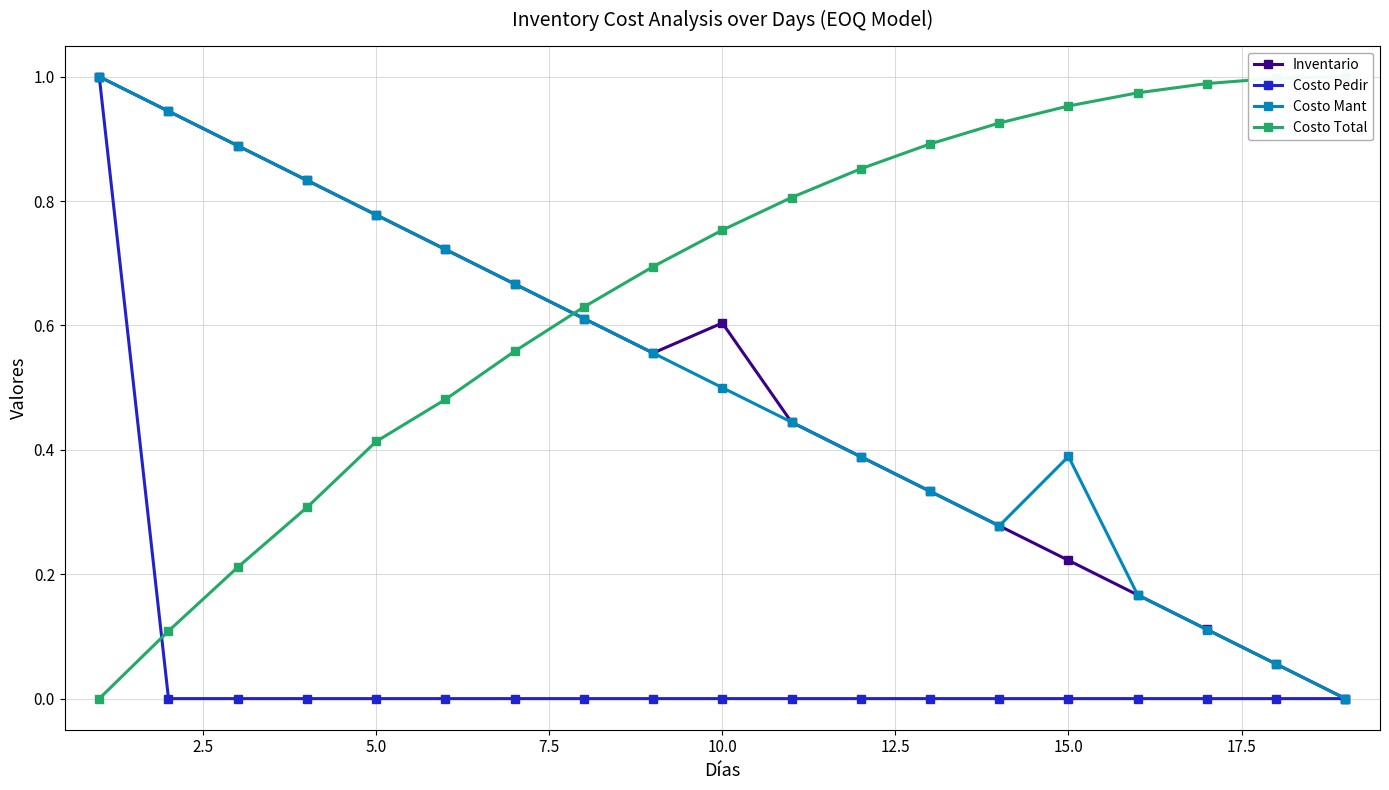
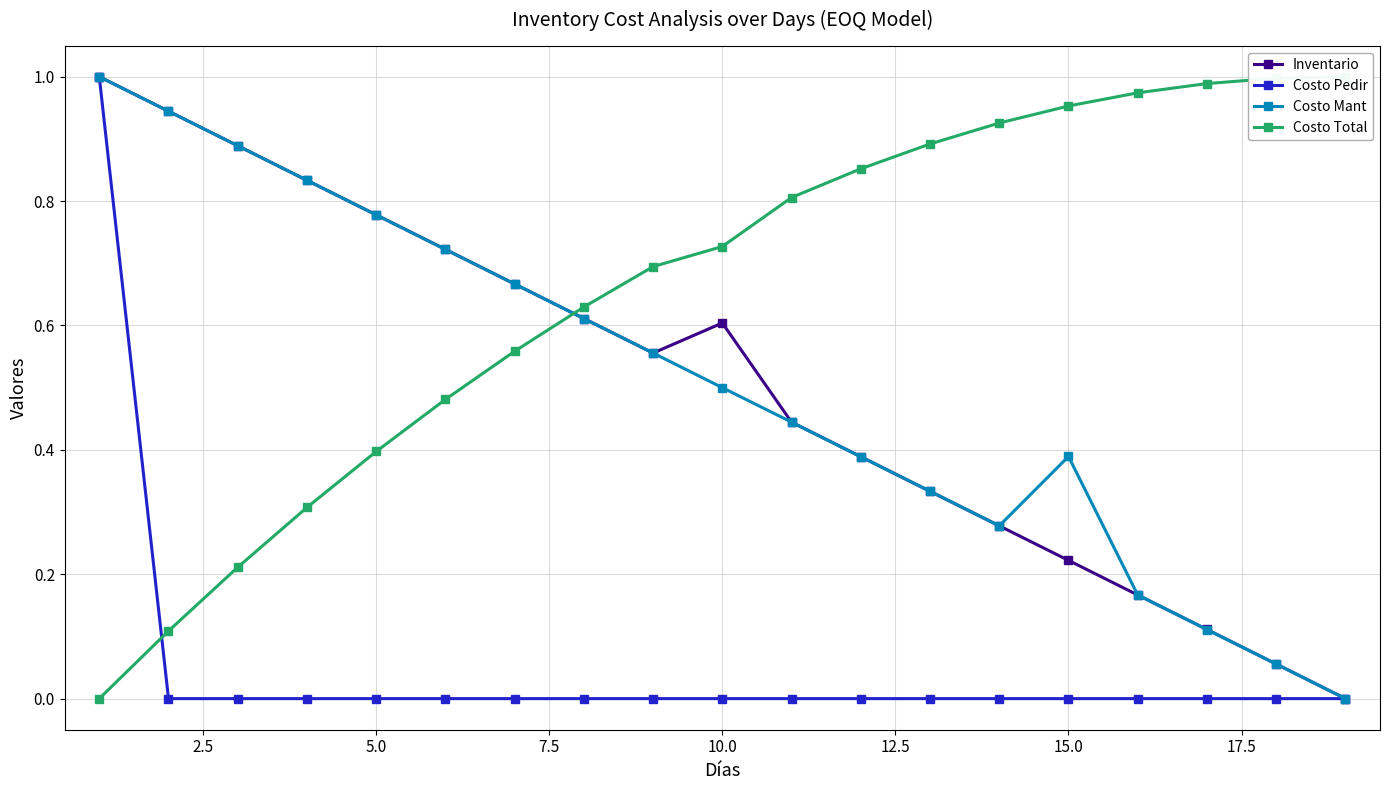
  {
    "Inventario": {
      "10.0": 0.60,
      "15.0": 0.22
    },
    "Costo Pedir": {
      "5.0": 0.00,
      "10.0": 0.00,
      "15.0": 0.00
    },
    "Costo Mant": {
      "10.0": 0.50,
      "15.0": 0.39
    },
    "Costo Total": {
-     "5.0": 0.41,
-     "10.0": 0.75,
+     "5.0": 0.40,
+     "10.0": 0.73,
      "15.0": 0.95
    }
  }
